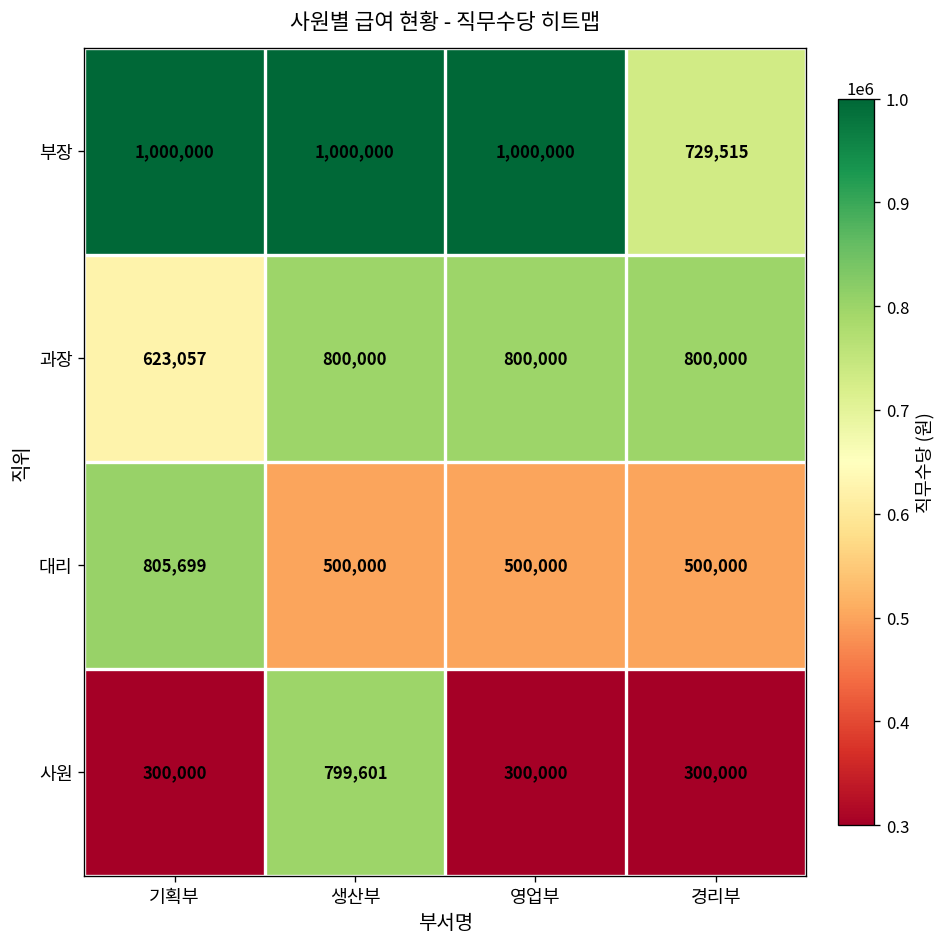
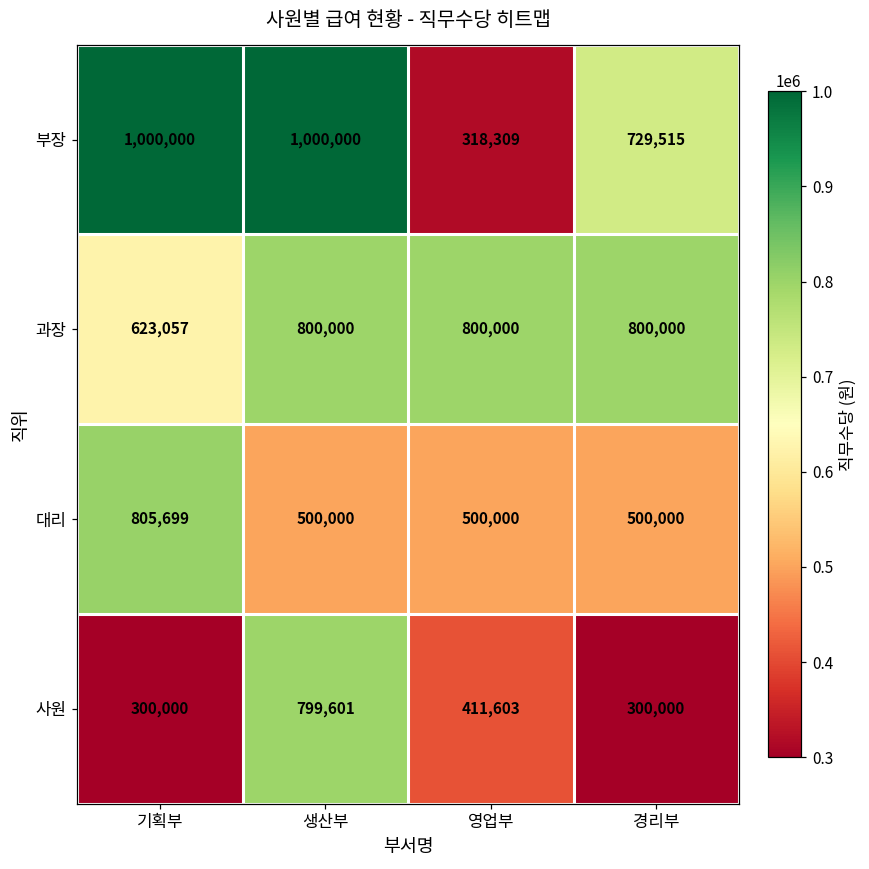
  {
    "부장": {
      "기획부": "1,000,000",
      "생산부": "1,000,000",
-     "영업부": "1,000,000",
+     "영업부": "318,309",
      "경리부": "729,515"
    },
    "과장": {
      "기획부": "623,057",
      "생산부": "800,000",
      "영업부": "800,000",
      "경리부": "800,000"
    },
    "대리": {
      "기획부": "805,699",
      "생산부": "500,000",
      "영업부": "500,000",
      "경리부": "500,000"
    },
    "사원": {
      "기획부": "300,000",
      "생산부": "799,601",
-     "영업부": "300,000",
+     "영업부": "411,603",
      "경리부": "300,000"
    }
  }
